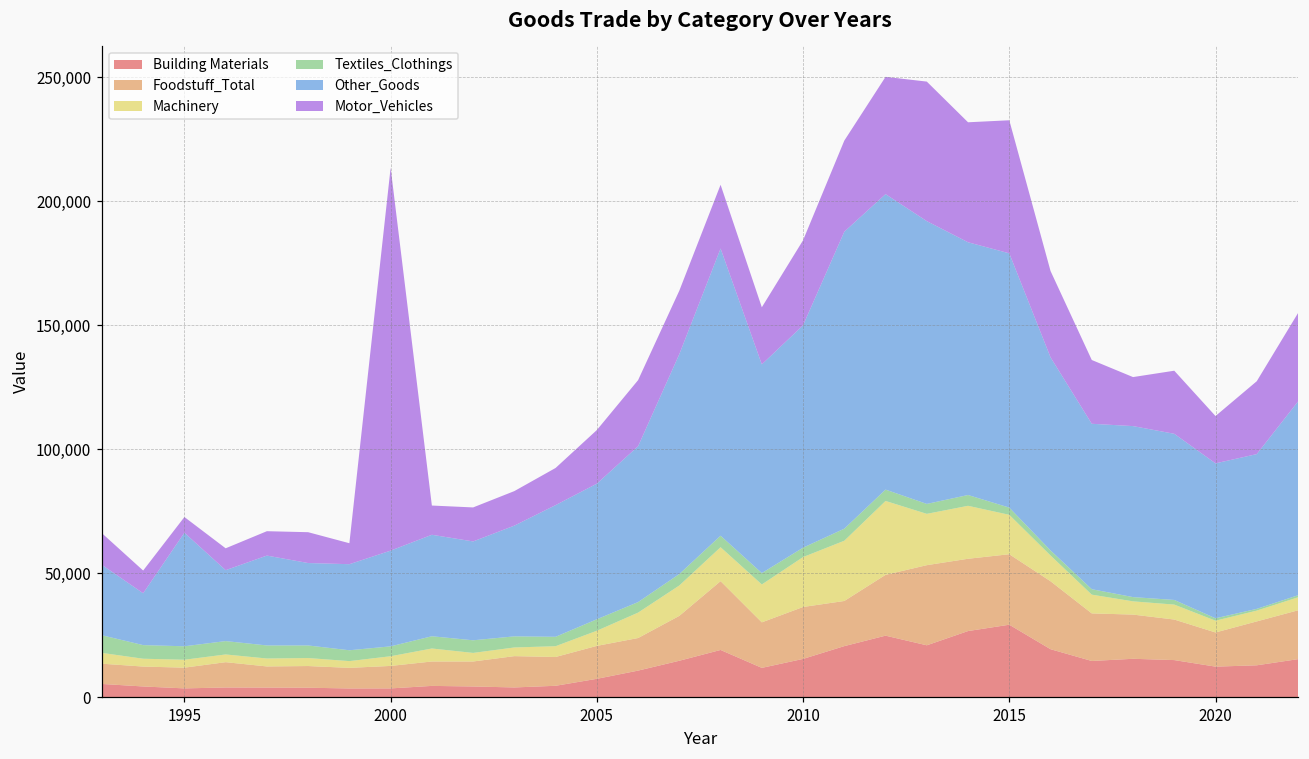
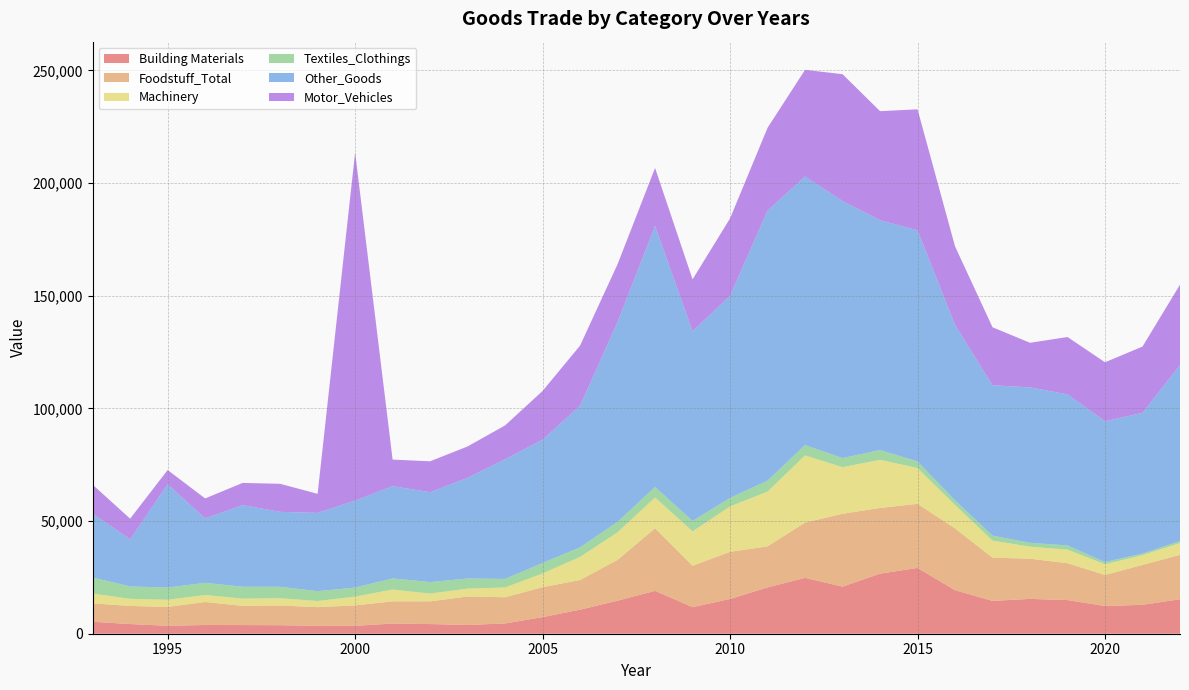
  {
    "Building Materials": {
      "1995": "4,000",
      "2000": "4,000",
      "2005": "7,000",
      "2010": "15,000",
      "2015": "29,000",
      "2020": "12,000"
    },
    "Textiles_Clothings": {
      "1995": "5,000",
      "2000": "4,000",
      "2005": "5,000",
      "2010": "4,000",
      "2015": "3,000"
    },
    "Other_Goods": {
      "1995": "46,000",
      "2000": "39,000",
      "2005": "55,000",
      "2010": "90,000",
      "2015": "103,000",
      "2020": "62,000"
    },
    "Motor_Vehicles": {
      "1995": "6,000",
      "2000": "154,000",
      "2005": "22,000",
      "2010": "34,000",
      "2015": "54,000",
-     "2020": "19,000"
+     "2020": "26,000"
    }
  }
